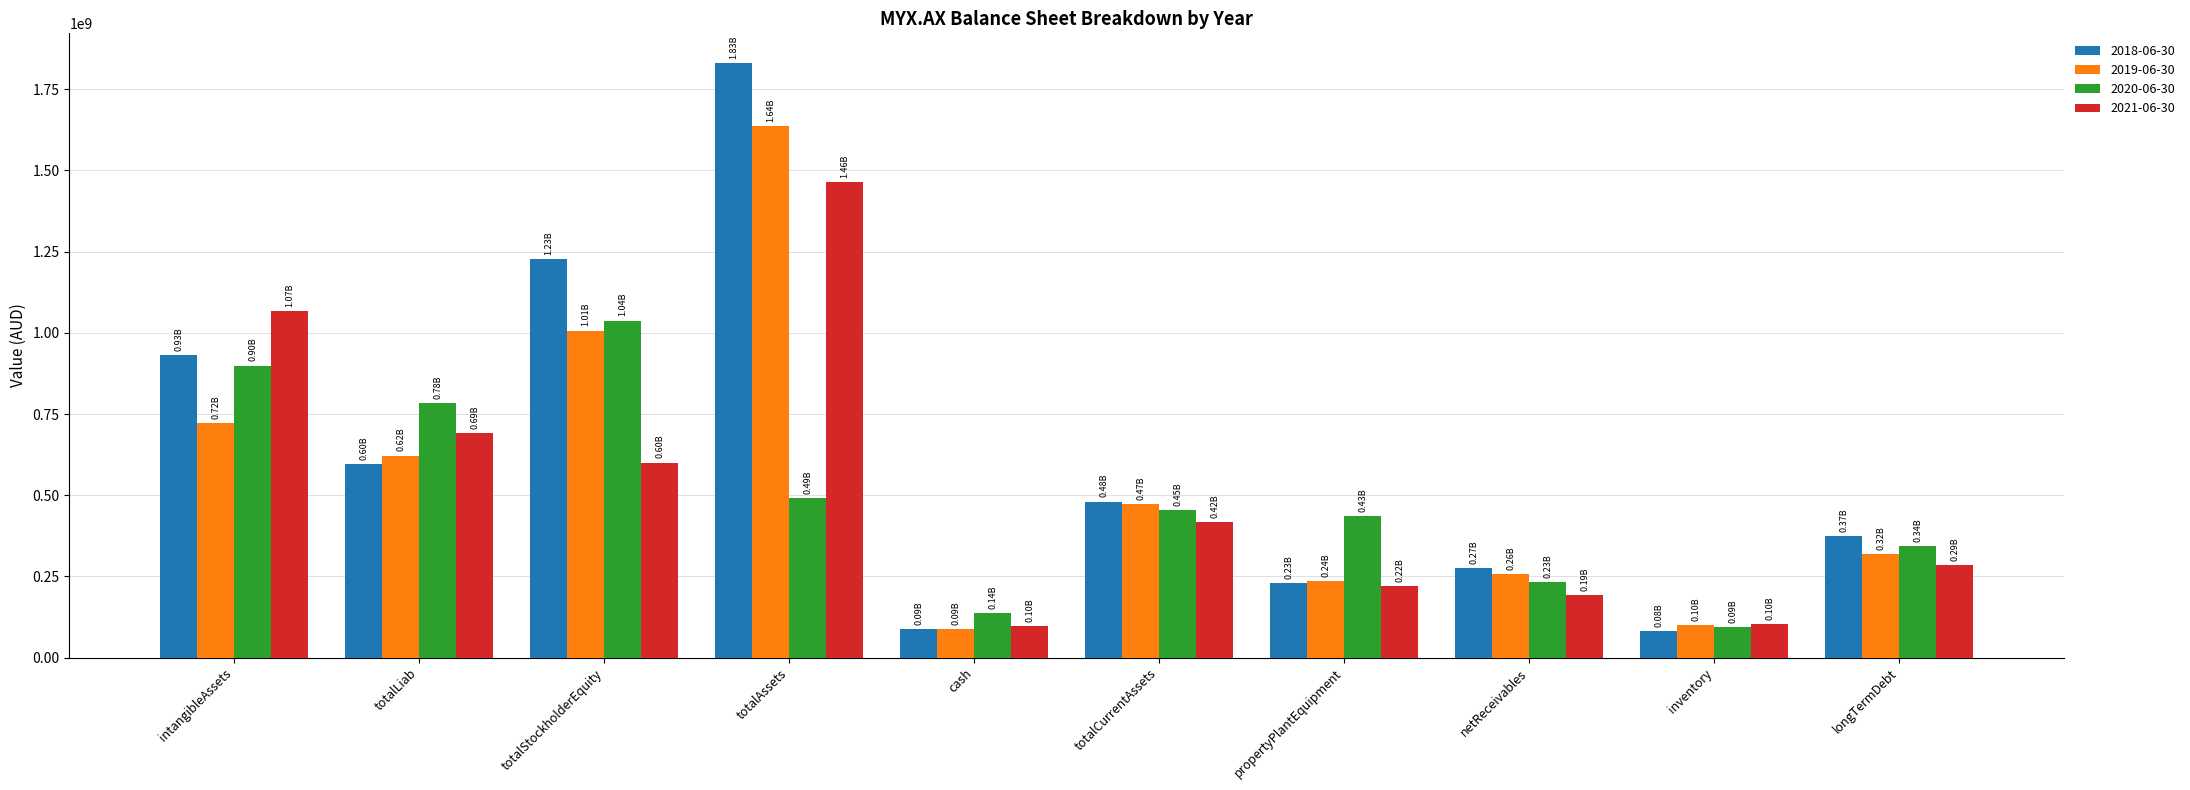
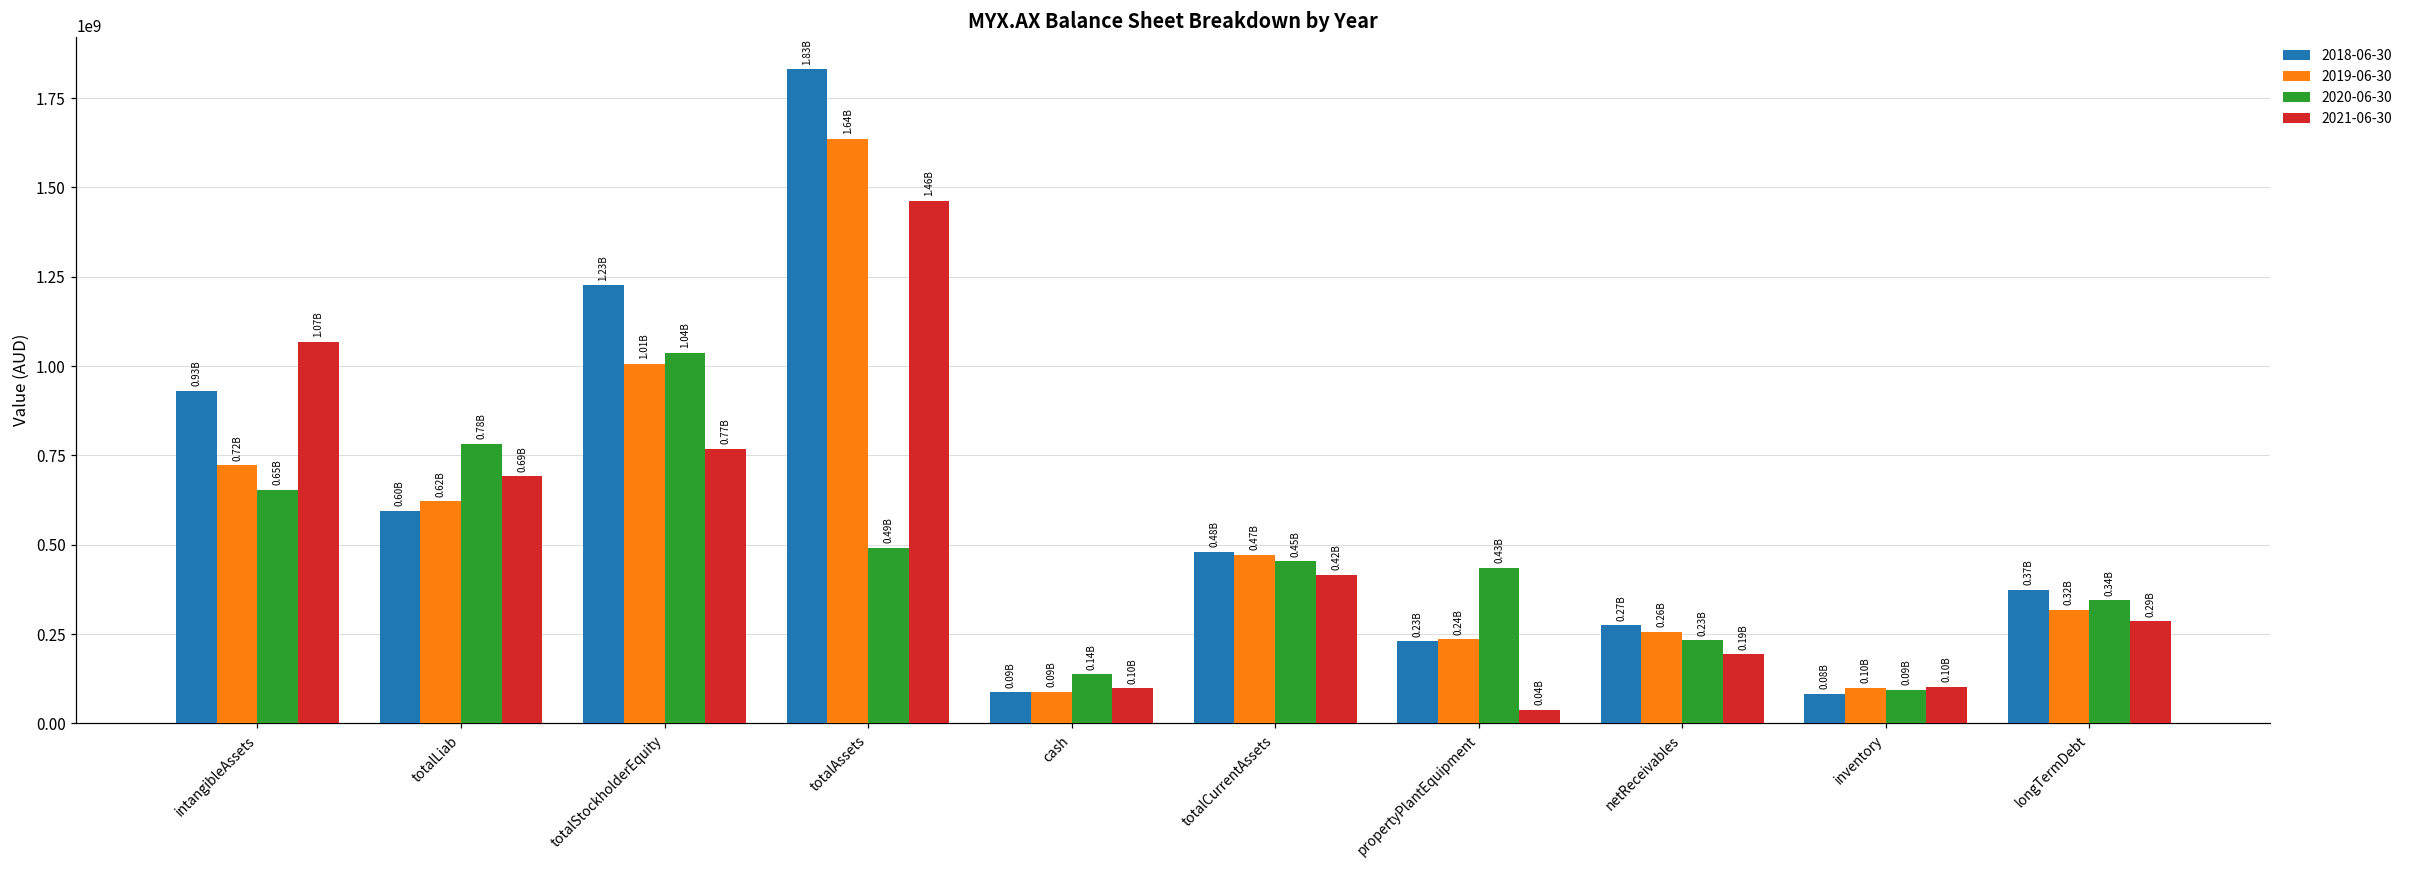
  {
    "2018-06-30": {
      "intangibleAssets": "0.93B",
      "totalLiab": "0.60B",
      "totalStockholderEquity": "1.23B",
      "totalAssets": "1.83B",
      "cash": "0.09B",
      "totalCurrentAssets": "0.48B",
      "propertyPlantEquipment": "0.23B",
      "netReceivables": "0.27B",
      "inventory": "0.08B",
      "longTermDebt": "0.37B"
    },
    "2019-06-30": {
      "intangibleAssets": "0.72B",
      "totalLiab": "0.62B",
      "totalStockholderEquity": "1.01B",
      "totalAssets": "1.64B",
      "cash": "0.09B",
      "totalCurrentAssets": "0.47B",
      "propertyPlantEquipment": "0.24B",
      "netReceivables": "0.26B",
      "inventory": "0.10B",
      "longTermDebt": "0.32B"
    },
    "2020-06-30": {
-     "intangibleAssets": "0.90B",
+     "intangibleAssets": "0.65B",
      "totalLiab": "0.78B",
      "totalStockholderEquity": "1.04B",
      "totalAssets": "0.49B",
      "cash": "0.14B",
      "totalCurrentAssets": "0.45B",
      "propertyPlantEquipment": "0.43B",
      "netReceivables": "0.23B",
      "inventory": "0.09B",
      "longTermDebt": "0.34B"
    },
    "2021-06-30": {
      "intangibleAssets": "1.07B",
      "totalLiab": "0.69B",
-     "totalStockholderEquity": "0.60B",
+     "totalStockholderEquity": "0.77B",
      "totalAssets": "1.46B",
      "cash": "0.10B",
      "totalCurrentAssets": "0.42B",
-     "propertyPlantEquipment": "0.22B",
+     "propertyPlantEquipment": "0.04B",
      "netReceivables": "0.19B",
      "inventory": "0.10B",
      "longTermDebt": "0.29B"
    }
  }
